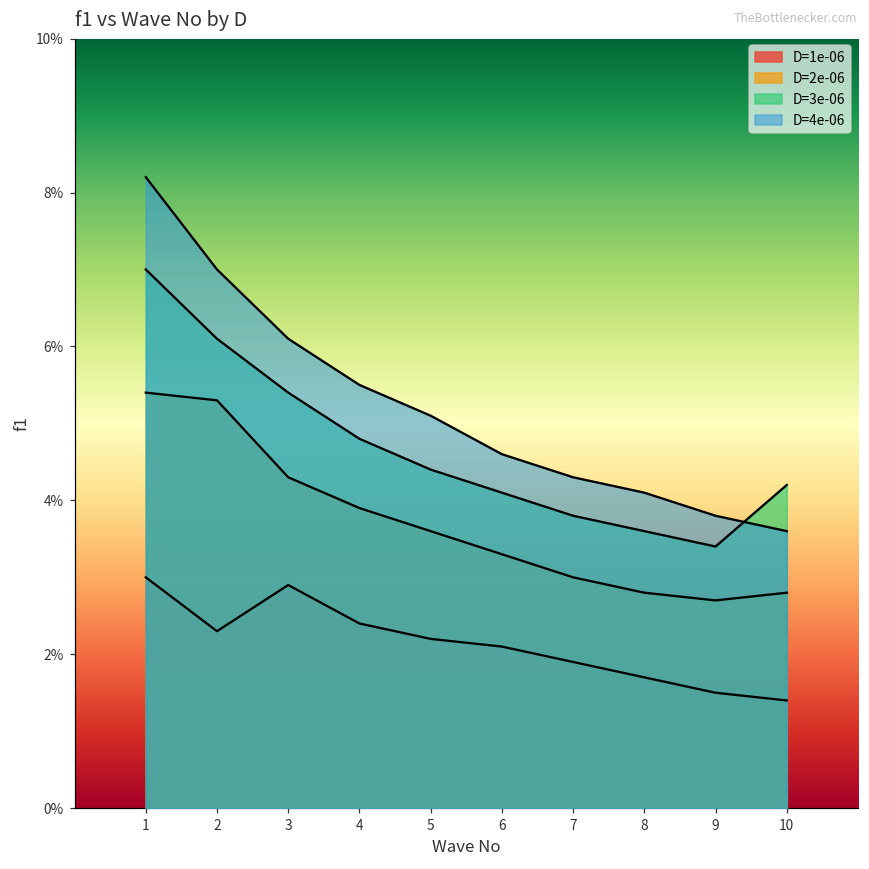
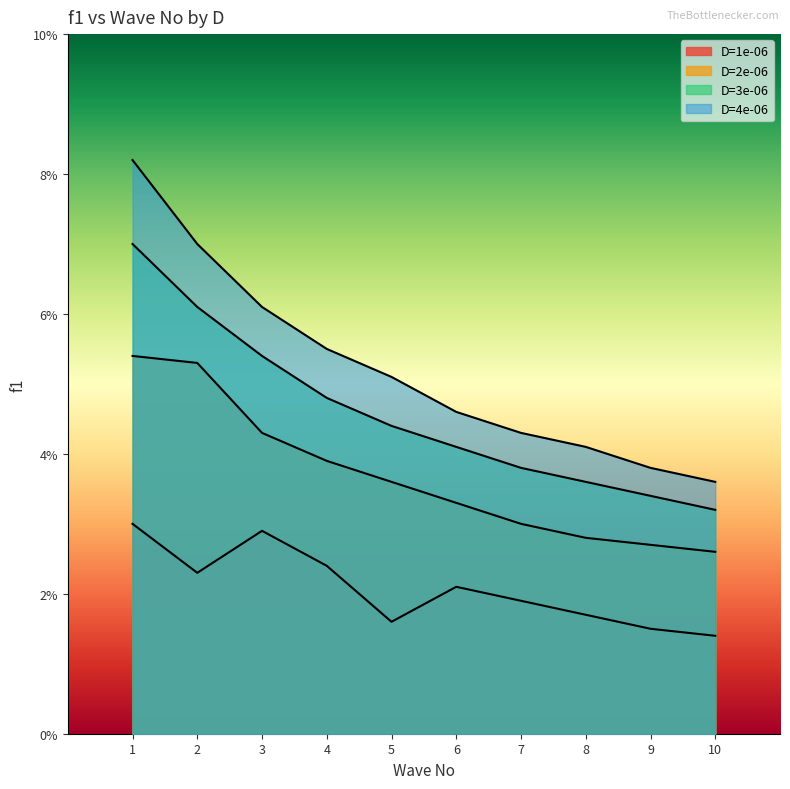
  {
    "D=1e-06": {
      "1": "3.0%",
      "2": "2.3%",
      "3": "2.9%",
      "4": "2.4%",
-     "5": "2.2%",
+     "5": "1.6%",
      "6": "2.1%",
      "7": "1.9%",
      "8": "1.7%",
      "9": "1.5%",
      "10": "1.4%"
    },
    "D=2e-06": {
      "1": "5.4%",
      "2": "5.3%",
      "3": "4.3%",
      "4": "3.9%",
      "5": "3.6%",
      "6": "3.3%",
      "7": "3.0%",
      "8": "2.8%",
      "9": "2.7%",
-     "10": "2.8%"
+     "10": "2.6%"
    },
    "D=3e-06": {
      "1": "7.0%",
      "2": "6.1%",
      "3": "5.4%",
      "4": "4.8%",
      "5": "4.4%",
      "6": "4.1%",
      "7": "3.8%",
      "8": "3.6%",
      "9": "3.4%",
-     "10": "4.2%"
+     "10": "3.2%"
    },
    "D=4e-06": {
      "1": "8.2%",
      "2": "7.0%",
      "3": "6.1%",
      "4": "5.5%",
      "5": "5.1%",
      "6": "4.6%",
      "7": "4.3%",
      "8": "4.1%",
      "9": "3.8%",
      "10": "3.6%"
    }
  }
